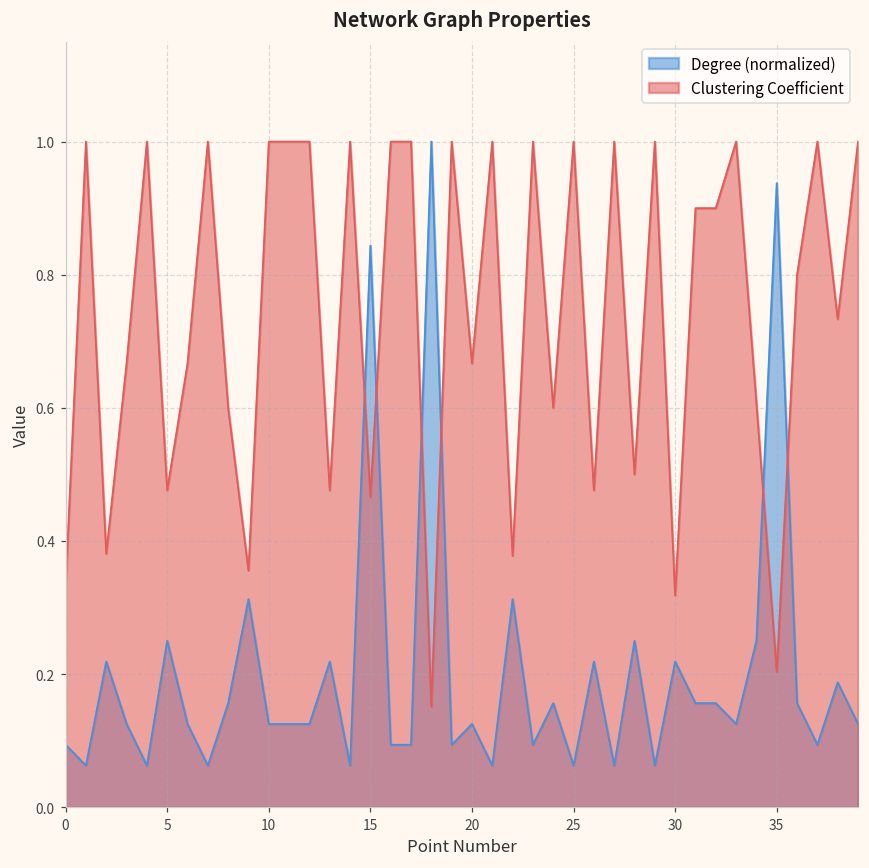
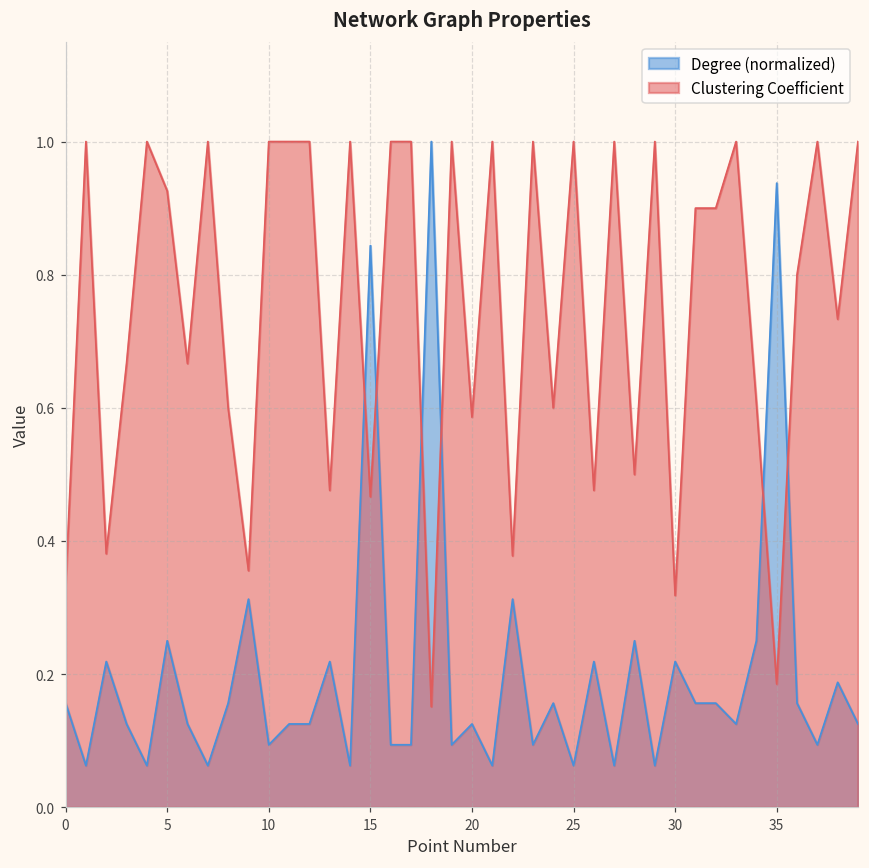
  {
    "Degree (normalized)": {
-     "0": 0.09,
+     "0": 0.16,
      "5": 0.25,
-     "10": 0.13,
+     "10": 0.09,
      "15": 0.84,
      "20": 0.13,
      "25": 0.06,
      "30": 0.22,
      "35": 0.94
    },
    "Clustering Coefficient": {
      "0": 0.33,
-     "5": 0.48,
+     "5": 0.93,
      "10": 1.00,
      "15": 0.47,
-     "20": 0.67,
+     "20": 0.59,
      "25": 1.00,
      "30": 0.32,
-     "35": 0.20
+     "35": 0.19
    }
  }
